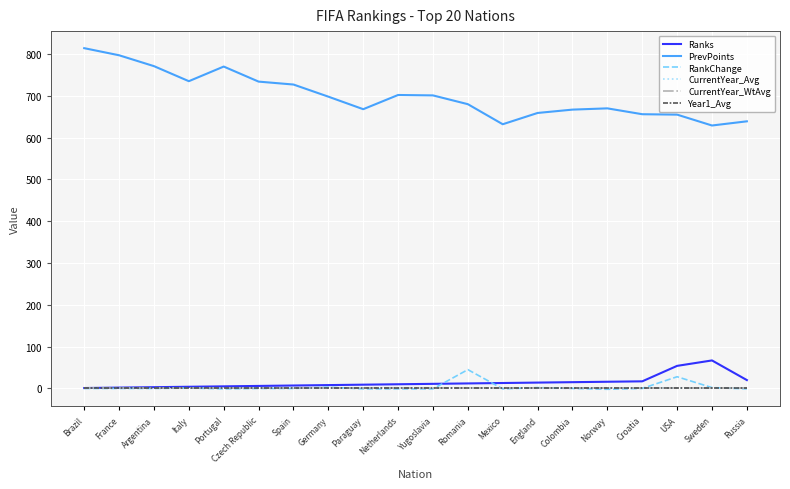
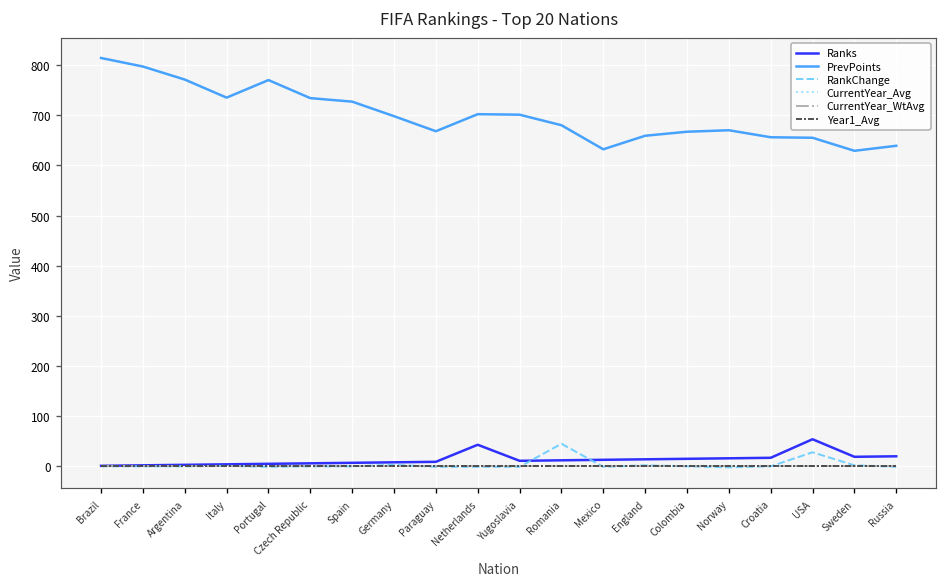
  {
    "Ranks": {
      "Spain": 10,
      "Paraguay": 10,
-     "Netherlands": 10,
+     "Netherlands": 40,
      "Yugoslavia": 10,
      "Romania": 10,
      "Mexico": 10,
      "England": 10,
      "Colombia": 20,
      "Norway": 20,
      "Croatia": 20,
      "USA": 50,
-     "Sweden": 70,
+     "Sweden": 20,
      "Russia": 20
    },
    "PrevPoints": {
      "Brazil": 810,
      "France": 800,
      "Argentina": 770,
      "Italy": 740,
      "Portugal": 770,
      "Czech Republic": 730,
      "Spain": 730,
      "Germany": 700,
      "Paraguay": 670,
      "Netherlands": 700,
      "Yugoslavia": 700,
      "Romania": 680,
      "Mexico": 630,
      "England": 660,
      "Colombia": 670,
      "Norway": 670,
      "Croatia": 660,
      "USA": 660,
      "Sweden": 630,
      "Russia": 640
    },
    "RankChange": {
      "Romania": 50,
      "USA": 30
    },
    "Year1_Avg": {
      "Romania": 0,
      "USA": 0
    }
  }
